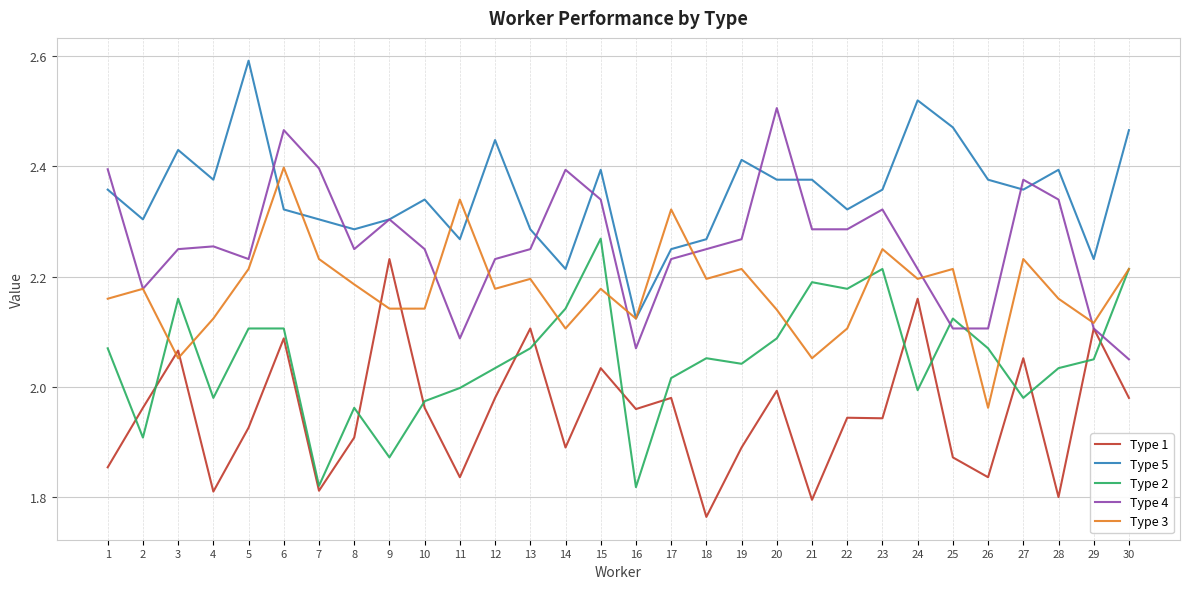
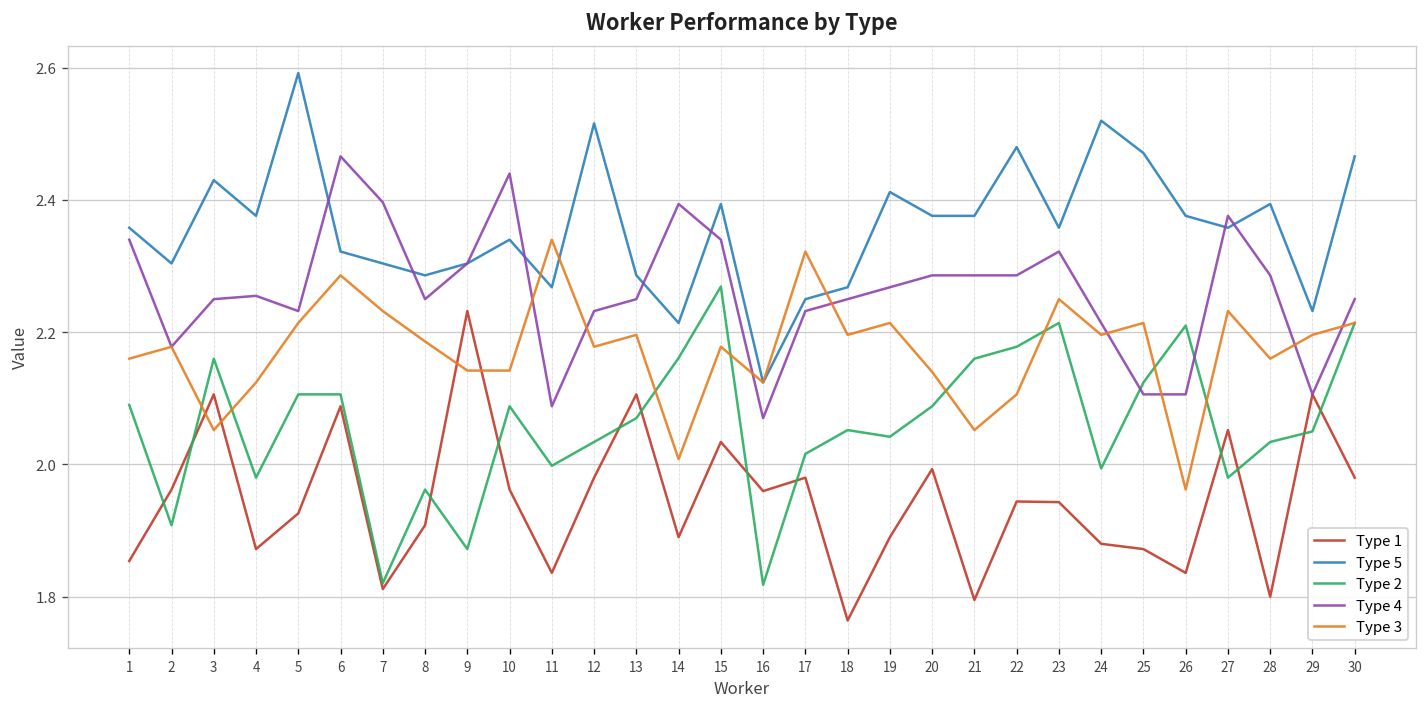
  {
    "Type 1": {
      "1": 1.85,
      "2": 1.96,
-     "3": 2.07,
-     "4": 1.81,
+     "3": 2.11,
+     "4": 1.87,
      "5": 1.93,
      "6": 2.09,
      "7": 1.81,
      "8": 1.91,
      "9": 2.23,
      "10": 1.96,
      "11": 1.84,
      "12": 1.98,
      "13": 2.11,
      "14": 1.89,
      "15": 2.03,
      "16": 1.96,
      "17": 1.98,
      "18": 1.76,
      "19": 1.89,
      "20": 1.99,
      "21": 1.80,
      "22": 1.94,
      "23": 1.94,
-     "24": 2.16,
+     "24": 1.88,
      "25": 1.87,
      "26": 1.84,
      "27": 2.05,
      "28": 1.80,
      "30": 1.98
    },
    "Type 5": {
      "1": 2.36,
      "2": 2.30,
      "3": 2.43,
      "4": 2.38,
      "5": 2.59,
      "6": 2.32,
      "7": 2.30,
      "8": 2.29,
      "10": 2.34,
      "11": 2.27,
-     "12": 2.45,
+     "12": 2.52,
      "13": 2.29,
      "14": 2.21,
      "15": 2.39,
      "17": 2.25,
      "18": 2.27,
      "19": 2.41,
      "20": 2.38,
      "21": 2.38,
-     "22": 2.32,
+     "22": 2.48,
      "23": 2.36,
      "24": 2.52,
      "25": 2.47,
      "26": 2.38,
      "27": 2.36,
      "28": 2.39,
      "29": 2.23,
      "30": 2.47
    },
    "Type 2": {
-     "1": 2.07,
+     "1": 2.09,
      "2": 1.91,
      "3": 2.16,
      "4": 1.98,
      "5": 2.11,
      "6": 2.11,
      "7": 1.82,
      "8": 1.96,
      "9": 1.87,
-     "10": 1.97,
+     "10": 2.09,
      "11": 2.00,
      "12": 2.03,
      "13": 2.07,
-     "14": 2.14,
+     "14": 2.16,
      "15": 2.27,
      "16": 1.82,
      "17": 2.02,
      "18": 2.05,
      "19": 2.04,
      "20": 2.09,
-     "21": 2.19,
+     "21": 2.16,
      "22": 2.18,
      "23": 2.21,
      "24": 1.99,
      "25": 2.12,
-     "26": 2.07,
+     "26": 2.21,
      "27": 1.98,
      "28": 2.03,
      "29": 2.05
    },
    "Type 4": {
-     "1": 2.39,
+     "1": 2.34,
      "3": 2.25,
      "4": 2.26,
      "5": 2.23,
      "6": 2.47,
      "7": 2.40,
      "8": 2.25,
-     "10": 2.25,
+     "10": 2.44,
      "11": 2.09,
      "12": 2.23,
      "13": 2.25,
      "14": 2.39,
      "15": 2.34,
      "16": 2.07,
      "17": 2.23,
      "18": 2.25,
      "19": 2.27,
-     "20": 2.51,
+     "20": 2.29,
      "21": 2.29,
      "22": 2.29,
      "23": 2.32,
      "24": 2.21,
      "25": 2.11,
      "26": 2.11,
      "27": 2.38,
-     "28": 2.34,
-     "30": 2.05
+     "28": 2.29,
+     "30": 2.25
    },
    "Type 3": {
      "1": 2.16,
      "3": 2.05,
      "4": 2.12,
      "5": 2.21,
-     "6": 2.40,
+     "6": 2.29,
      "7": 2.23,
      "8": 2.19,
      "9": 2.14,
      "10": 2.14,
      "11": 2.34,
      "12": 2.18,
      "13": 2.20,
-     "14": 2.11,
+     "14": 2.01,
      "15": 2.18,
      "17": 2.32,
      "18": 2.20,
      "19": 2.21,
      "20": 2.14,
      "21": 2.05,
      "22": 2.11,
      "23": 2.25,
      "24": 2.20,
      "25": 2.21,
      "26": 1.96,
      "27": 2.23,
      "28": 2.16,
-     "29": 2.12
+     "29": 2.20
    }
  }
